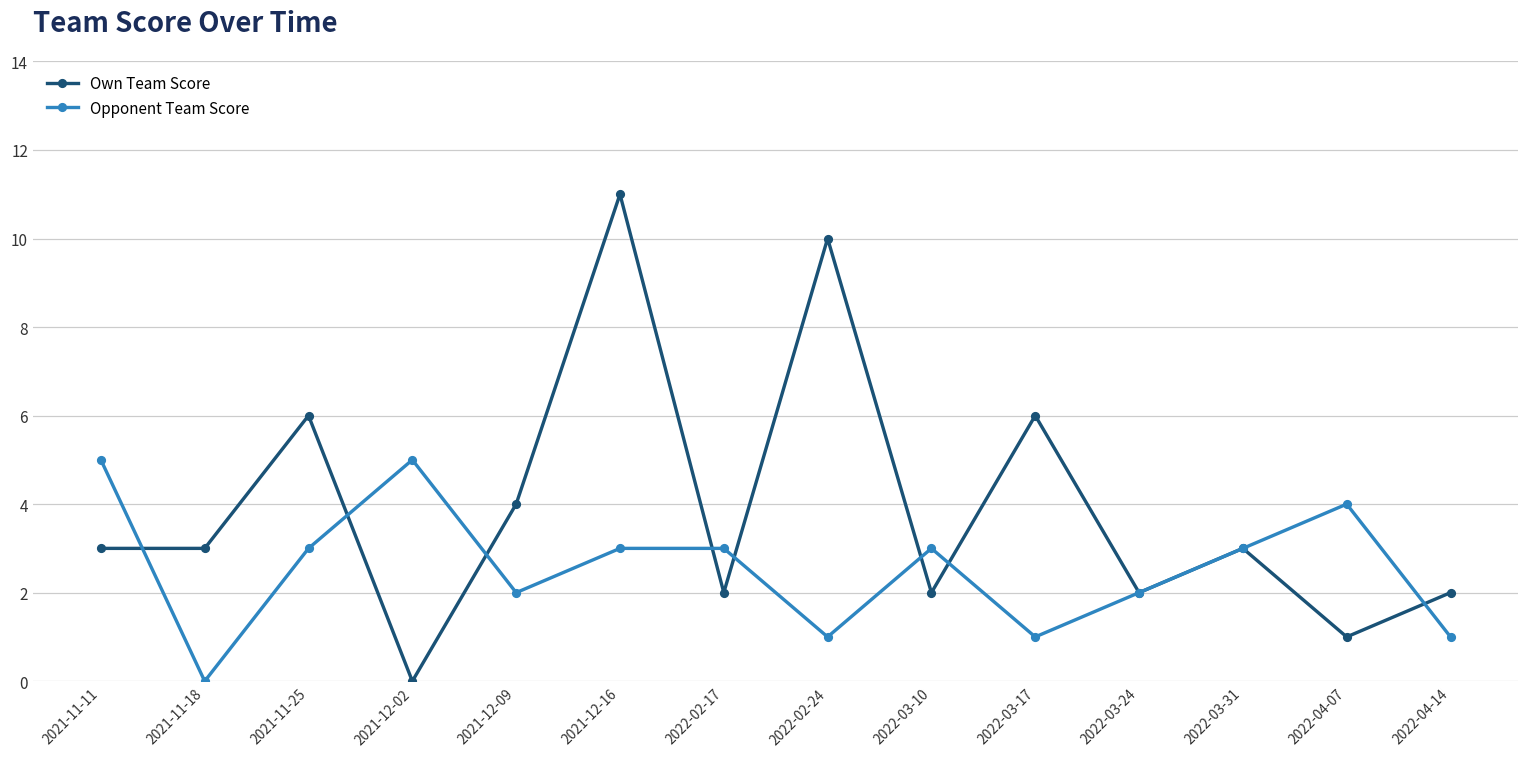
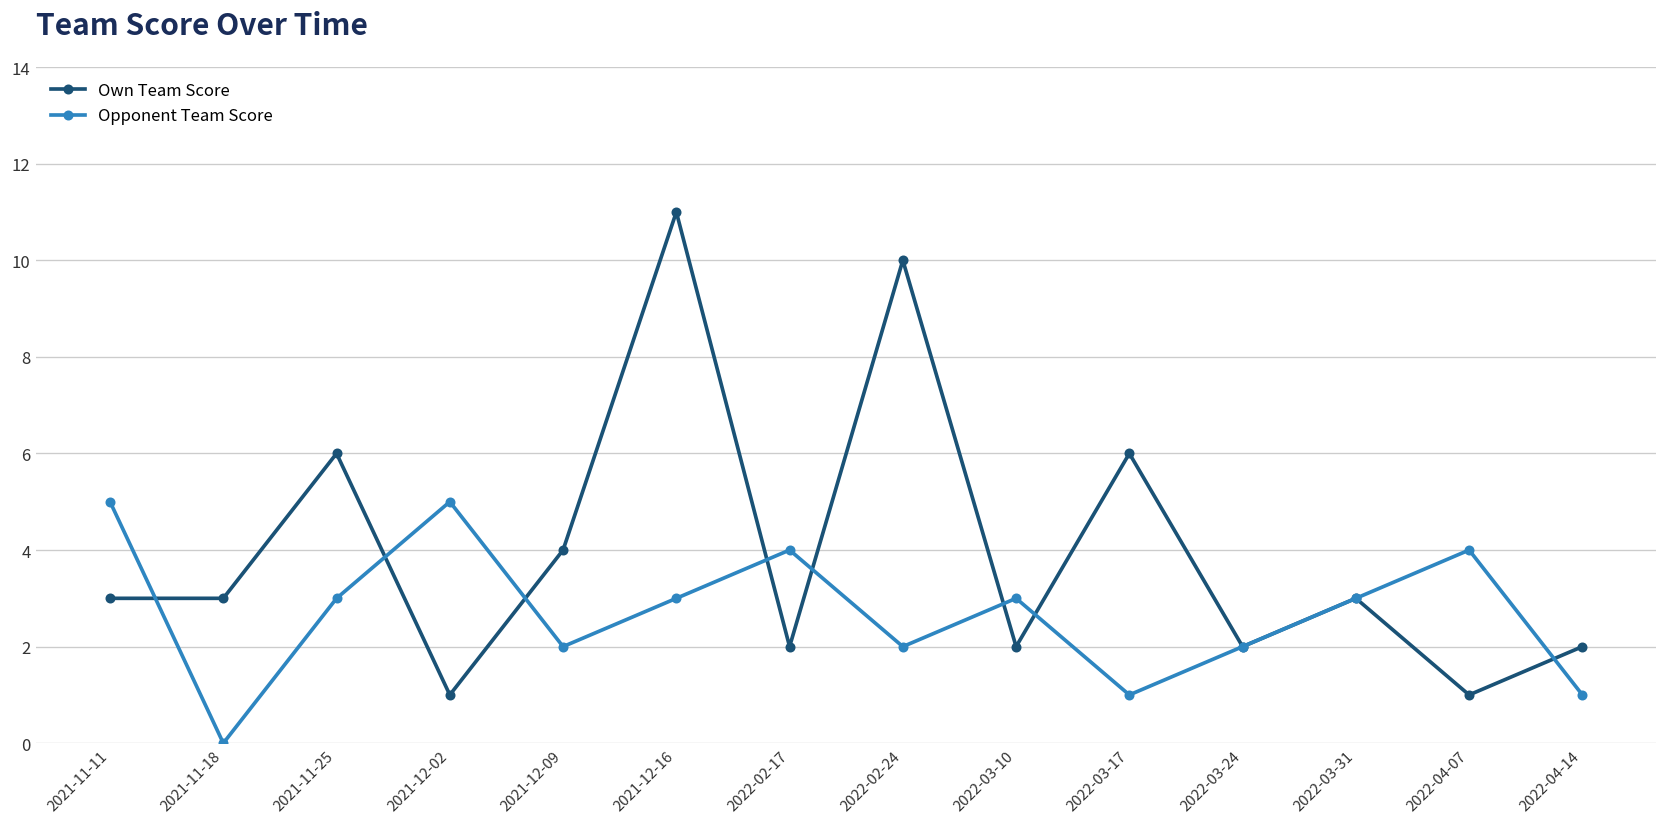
  {
    "Own Team Score": {
      "2021-11-11": 3,
      "2021-11-18": 3,
      "2021-11-25": 6,
-     "2021-12-02": 0,
+     "2021-12-02": 1,
      "2021-12-09": 4,
      "2021-12-16": 11,
      "2022-02-17": 2,
      "2022-02-24": 10,
      "2022-03-10": 2,
      "2022-03-17": 6,
      "2022-04-07": 1,
      "2022-04-14": 2
    },
    "Opponent Team Score": {
      "2021-11-11": 5,
      "2021-11-18": 0,
      "2021-11-25": 3,
      "2021-12-02": 5,
      "2021-12-09": 2,
      "2021-12-16": 3,
-     "2022-02-17": 3,
-     "2022-02-24": 1,
+     "2022-02-17": 4,
+     "2022-02-24": 2,
      "2022-03-10": 3,
      "2022-03-17": 1,
      "2022-04-07": 4,
      "2022-04-14": 1
    }
  }
